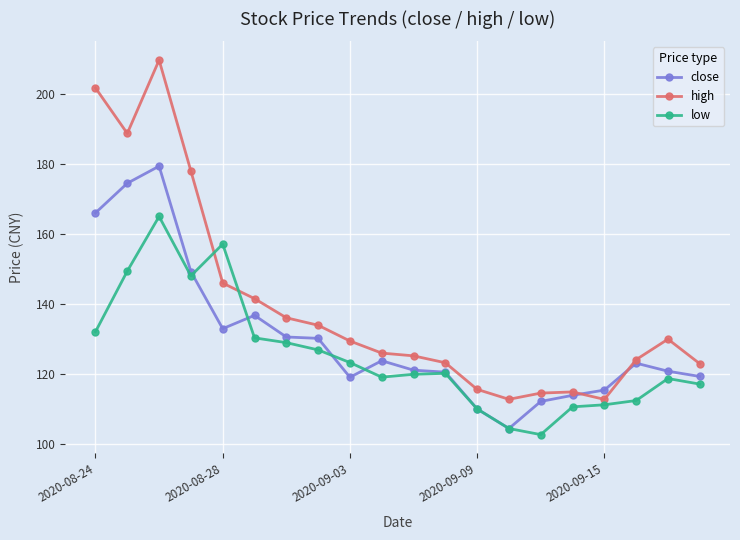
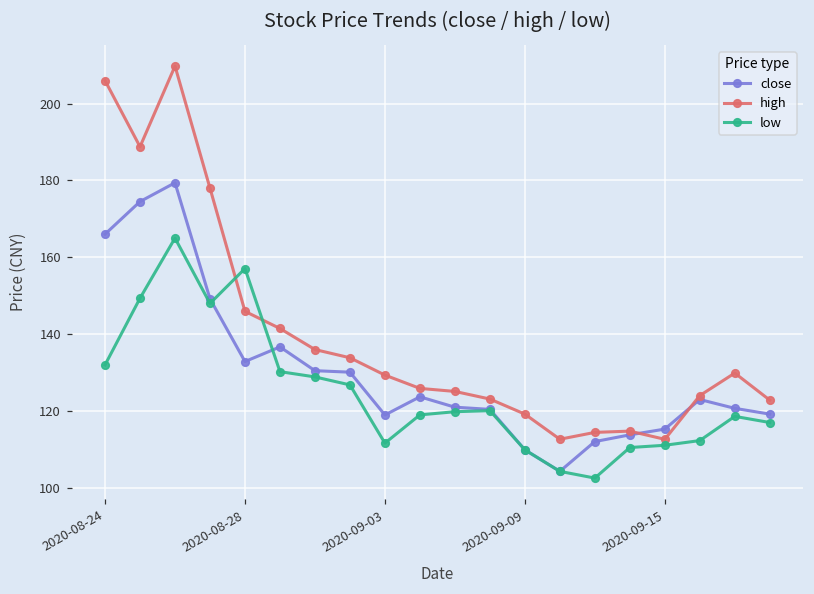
  {
    "close": {
      "2020-08-24": 166,
      "2020-08-28": 133,
      "2020-09-03": 119,
      "2020-09-15": 115
    },
    "high": {
-     "2020-08-24": 202,
+     "2020-08-24": 206,
      "2020-08-28": 146,
      "2020-09-03": 129,
-     "2020-09-09": 116,
+     "2020-09-09": 119,
      "2020-09-15": 113
    },
    "low": {
      "2020-08-24": 132,
      "2020-08-28": 157,
-     "2020-09-03": 123,
+     "2020-09-03": 112,
      "2020-09-15": 111
    }
  }
